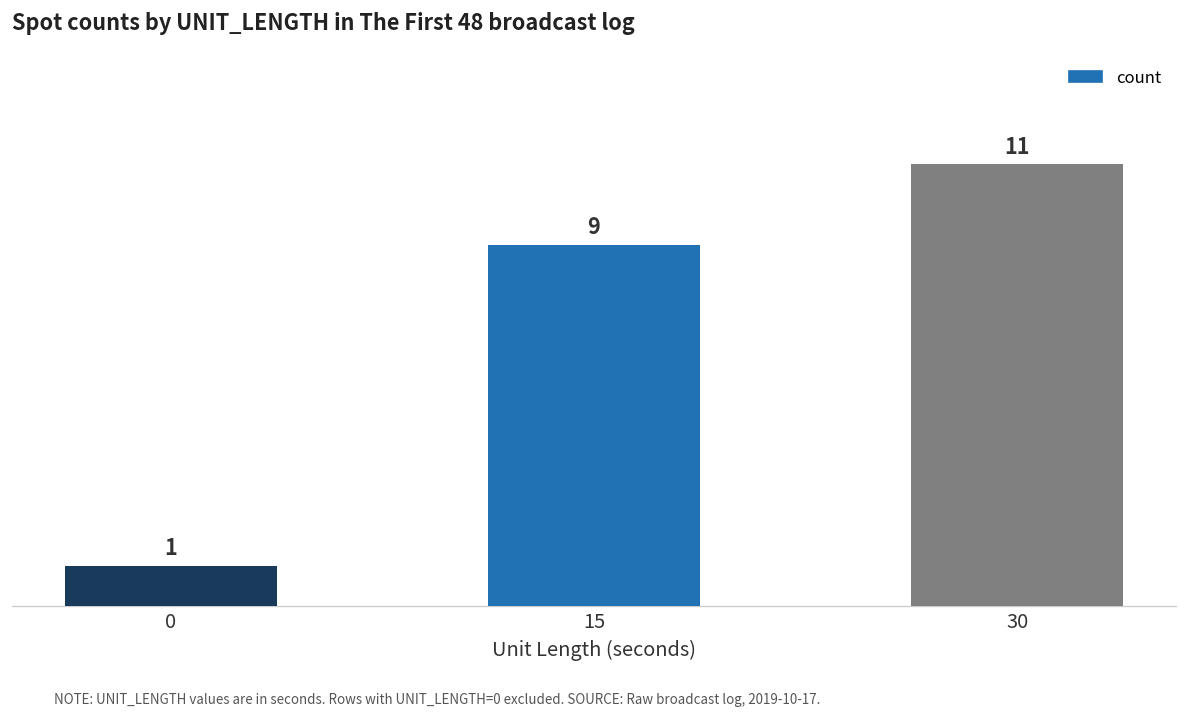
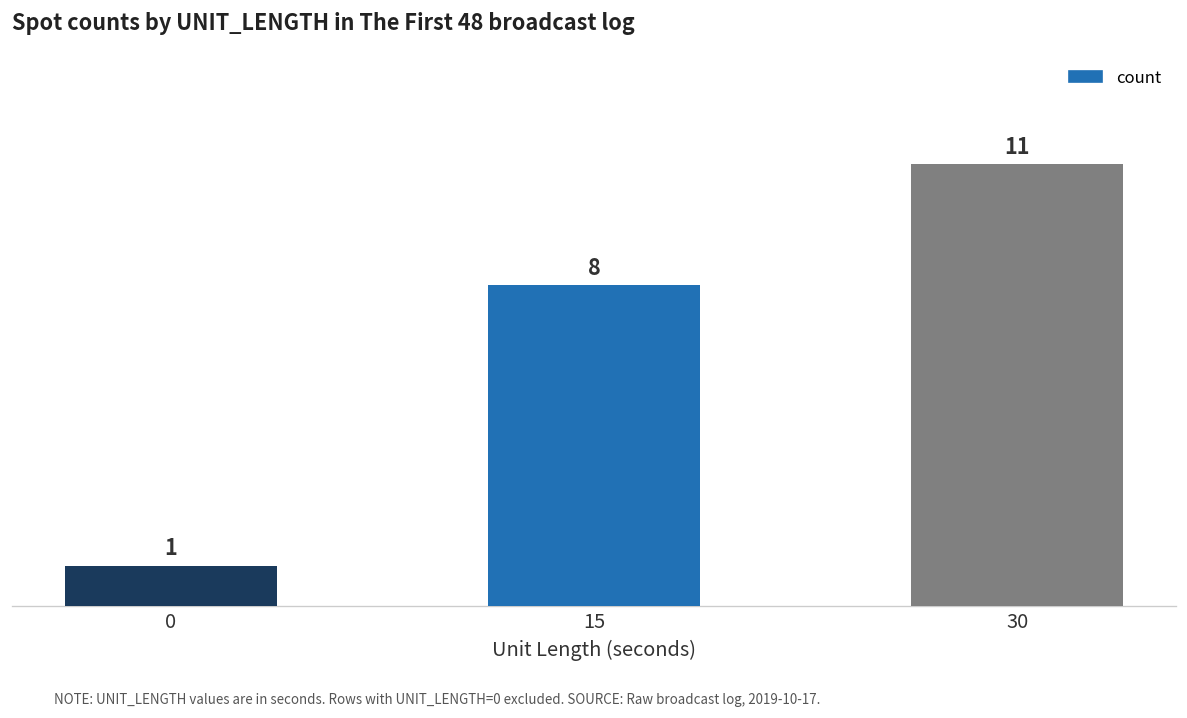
  {
    "0": 1,
-   "15": 9,
+   "15": 8,
    "30": 11
  }
